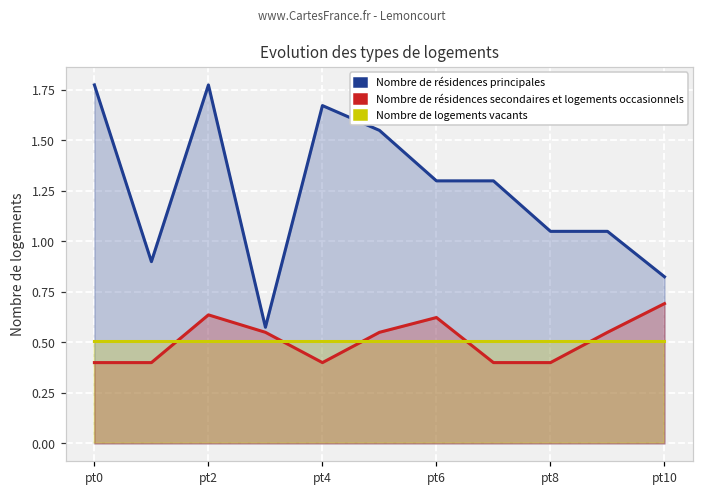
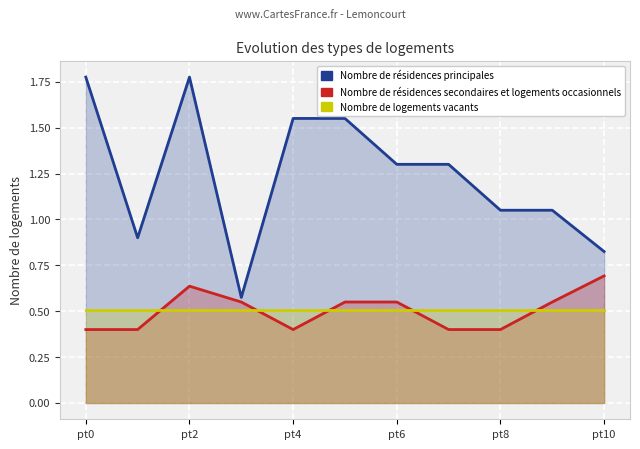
  {
    "Nombre de résidences principales": {
      "pt0": 1.77,
      "pt2": 1.77,
-     "pt4": 1.67,
+     "pt4": 1.55,
      "pt6": 1.30,
      "pt8": 1.05,
      "pt10": 0.83
    },
    "Nombre de résidences secondaires et logements occasionnels": {
      "pt0": 0.40,
      "pt2": 0.64,
      "pt4": 0.40,
-     "pt6": 0.62,
+     "pt6": 0.55,
      "pt8": 0.40,
      "pt10": 0.69
    },
    "Nombre de logements vacants": {
      "pt0": 0.50,
      "pt2": 0.50,
      "pt4": 0.50,
      "pt6": 0.50,
      "pt8": 0.50,
      "pt10": 0.50
    }
  }
